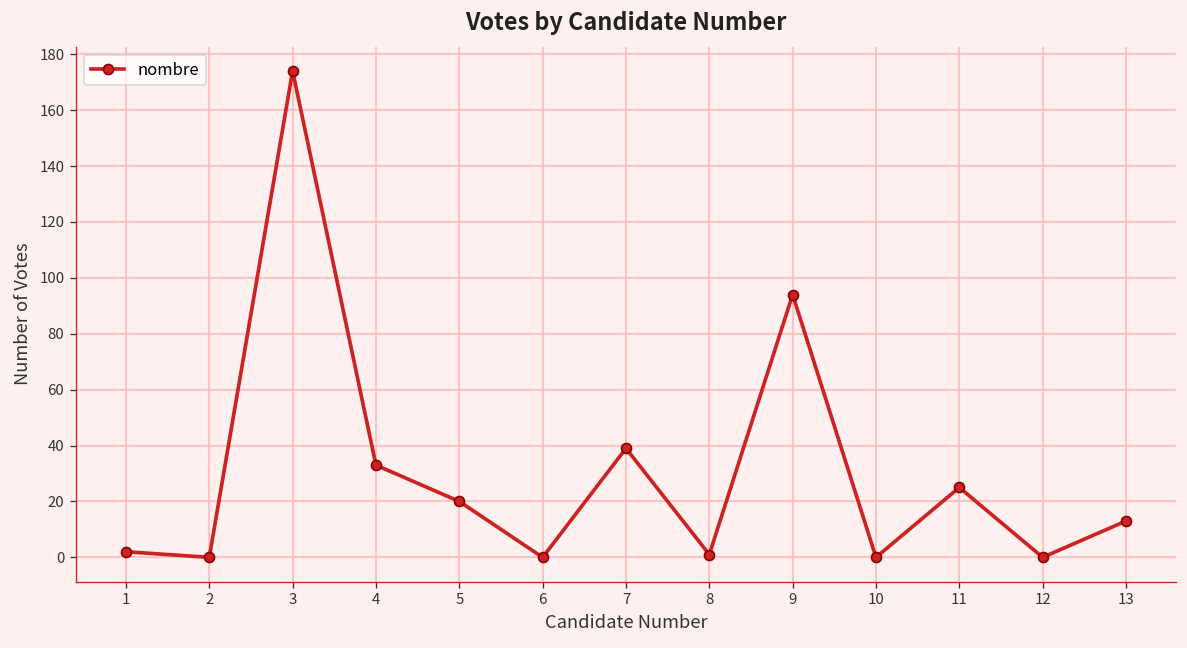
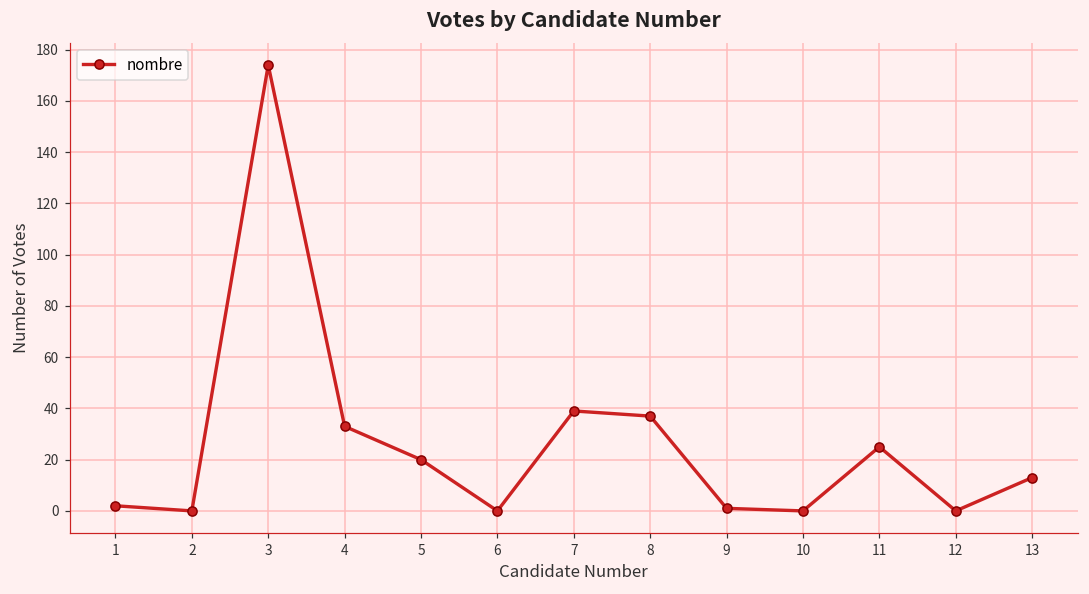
  {
    "1": 2,
    "2": 0,
    "3": 174,
    "4": 33,
    "5": 20,
    "6": 0,
    "7": 39,
-   "8": 1,
-   "9": 94,
+   "8": 37,
+   "9": 1,
    "10": 0,
    "11": 25,
    "12": 0,
    "13": 13
  }
